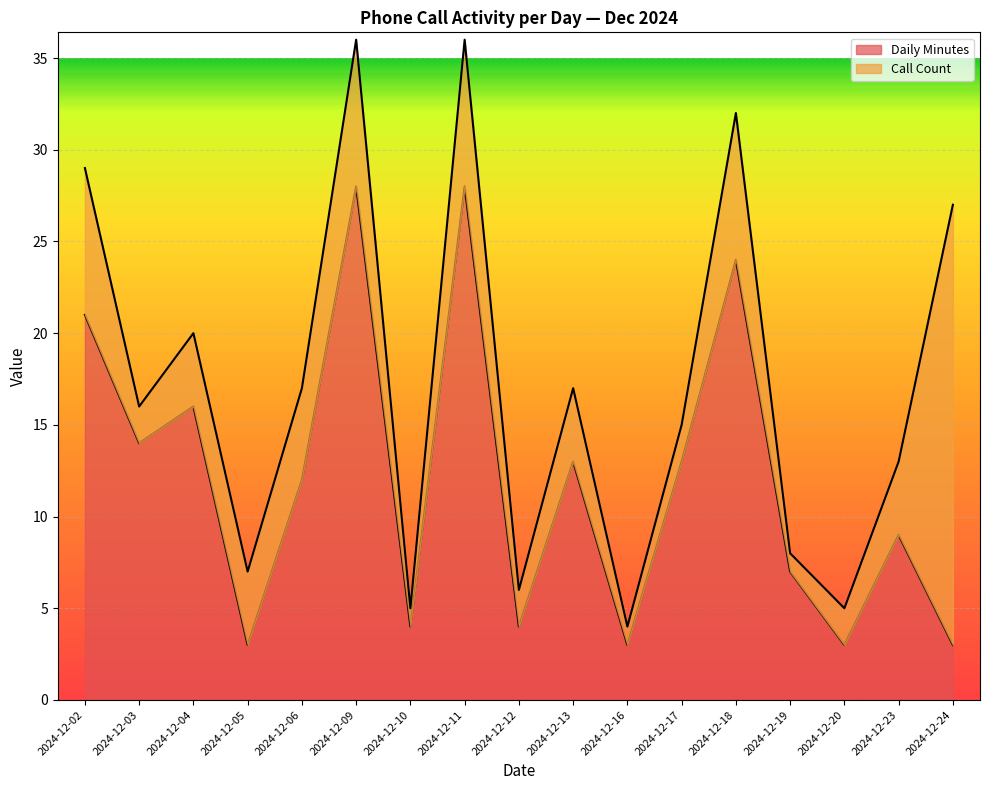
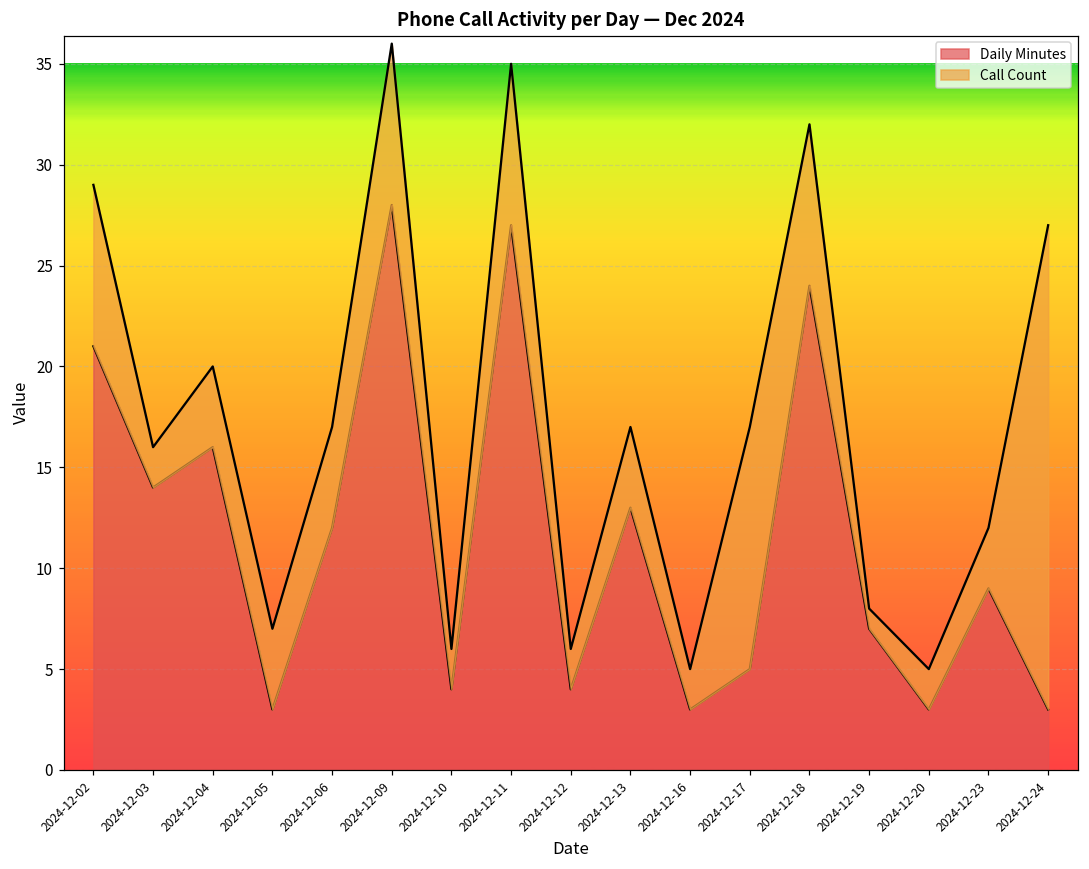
  {
    "Daily Minutes": {
      "2024-12-02": 21,
      "2024-12-03": 14,
      "2024-12-04": 16,
      "2024-12-05": 3,
      "2024-12-06": 12,
      "2024-12-09": 28,
      "2024-12-10": 4,
-     "2024-12-11": 28,
+     "2024-12-11": 27,
      "2024-12-12": 4,
      "2024-12-13": 13,
      "2024-12-16": 3,
-     "2024-12-17": 13,
+     "2024-12-17": 5,
      "2024-12-18": 24,
      "2024-12-19": 7,
      "2024-12-20": 3,
      "2024-12-23": 9,
      "2024-12-24": 3
    },
    "Call Count": {
      "2024-12-02": 8,
      "2024-12-03": 2,
      "2024-12-04": 4,
      "2024-12-05": 4,
      "2024-12-06": 5,
      "2024-12-09": 8,
-     "2024-12-10": 1,
+     "2024-12-10": 2,
      "2024-12-11": 8,
      "2024-12-12": 2,
      "2024-12-13": 4,
-     "2024-12-16": 1,
-     "2024-12-17": 2,
+     "2024-12-16": 2,
+     "2024-12-17": 12,
      "2024-12-18": 8,
      "2024-12-19": 1,
      "2024-12-20": 2,
-     "2024-12-23": 4,
+     "2024-12-23": 3,
      "2024-12-24": 24
    }
  }
